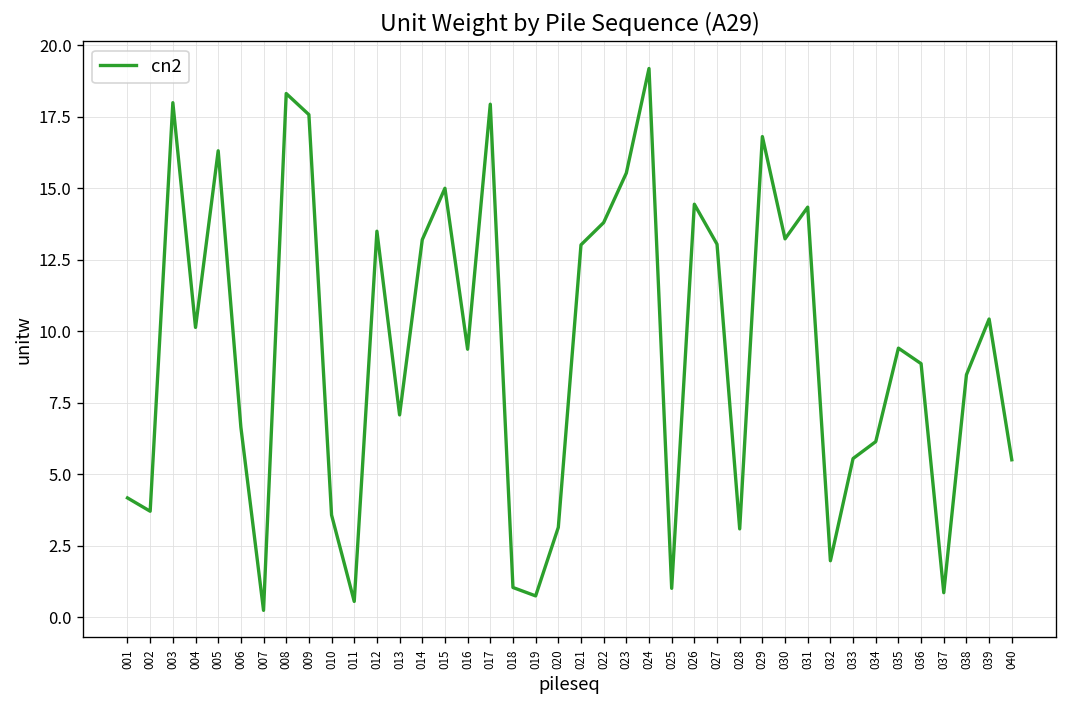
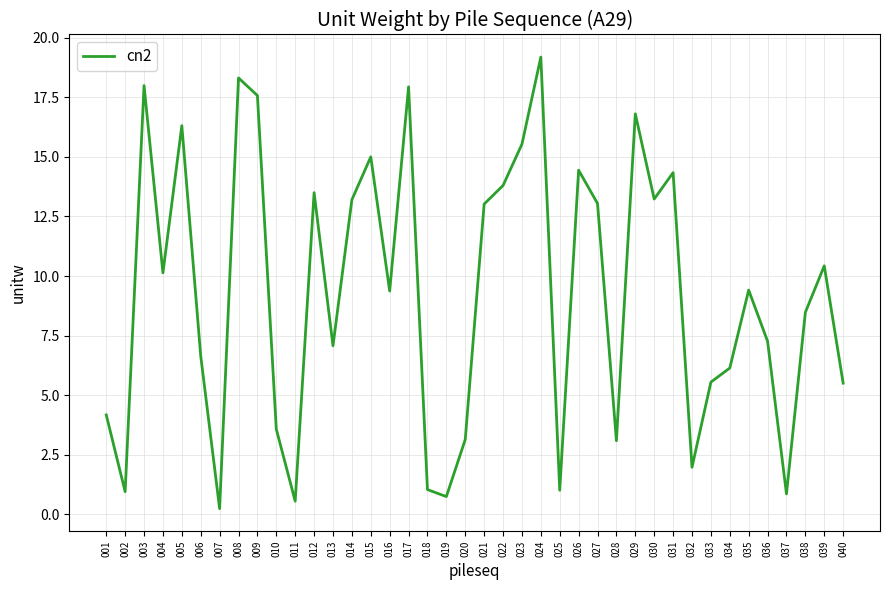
  {
    "001": 4.2,
-   "002": 3.7,
+   "002": 0.9,
    "003": 18.0,
    "004": 10.1,
    "005": 16.3,
    "006": 6.6,
    "007": 0.2,
    "008": 18.3,
    "009": 17.6,
    "010": 3.6,
    "011": 0.5,
    "012": 13.5,
    "013": 7.1,
    "014": 13.2,
    "015": 15.0,
    "016": 9.4,
    "017": 17.9,
    "018": 1.0,
    "019": 0.7,
    "020": 3.1,
    "021": 13.0,
    "022": 13.8,
    "023": 15.5,
    "024": 19.2,
    "025": 1.0,
    "026": 14.4,
    "027": 13.0,
    "028": 3.1,
    "029": 16.8,
    "030": 13.2,
    "031": 14.3,
    "032": 2.0,
    "033": 5.5,
    "034": 6.1,
    "035": 9.4,
-   "036": 8.9,
+   "036": 7.3,
    "037": 0.9,
    "038": 8.5,
    "039": 10.4,
    "040": 5.5
  }
